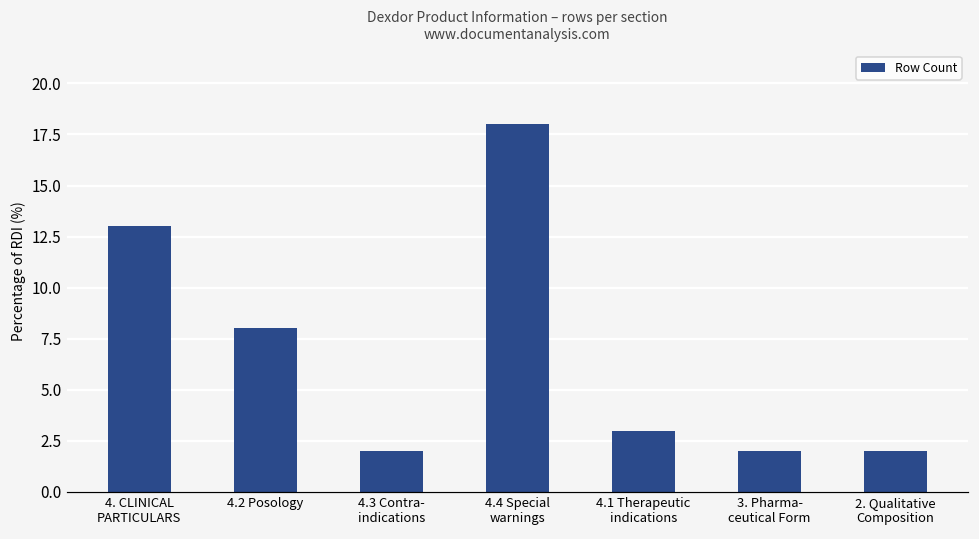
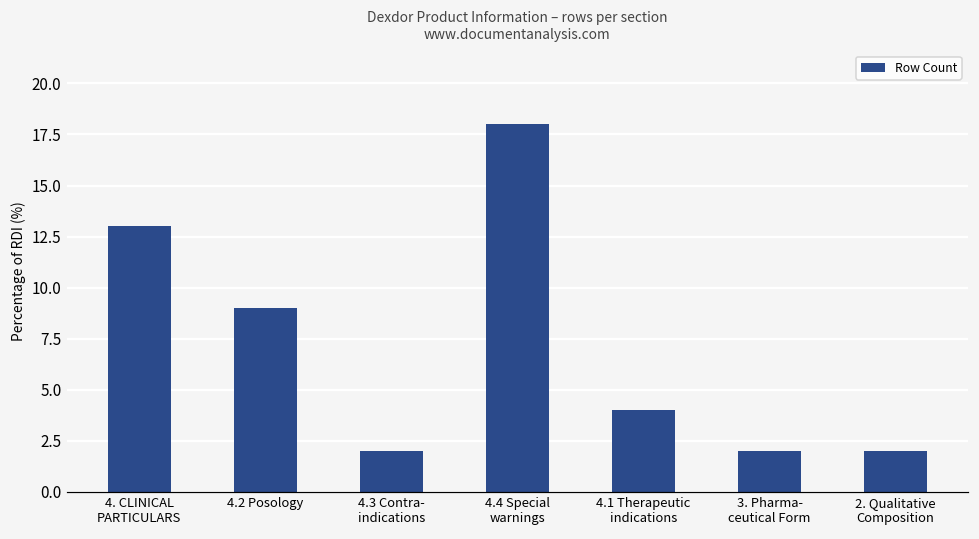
  {
    "4. CLINICAL PARTICULARS": 13,
-   "4.2 Posology": 8,
+   "4.2 Posology": 9,
    "4.3 Contra- indications": 2,
    "4.4 Special warnings": 18,
-   "4.1 Therapeutic indications": 3,
+   "4.1 Therapeutic indications": 4,
    "3. Pharma- ceutical Form": 2,
    "2. Qualitative Composition": 2
  }
